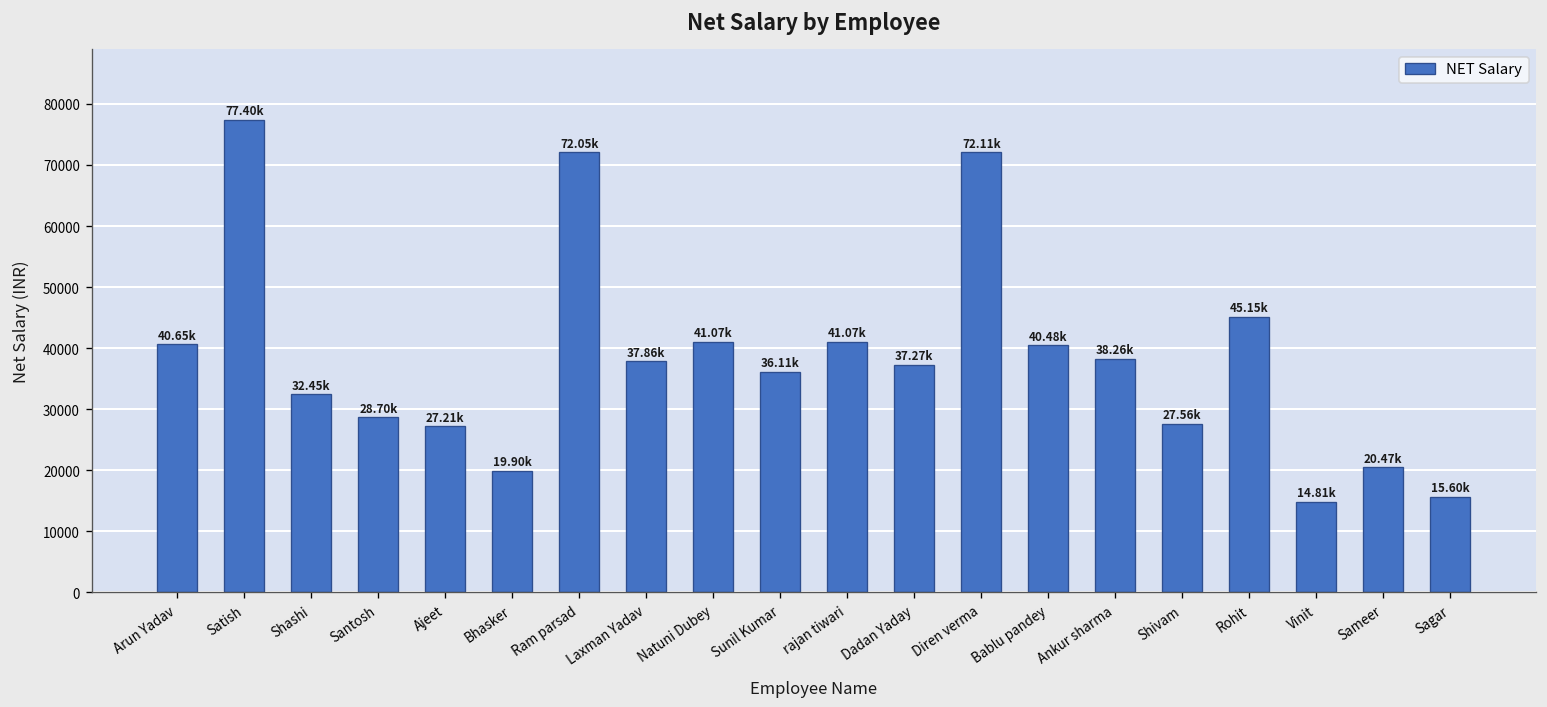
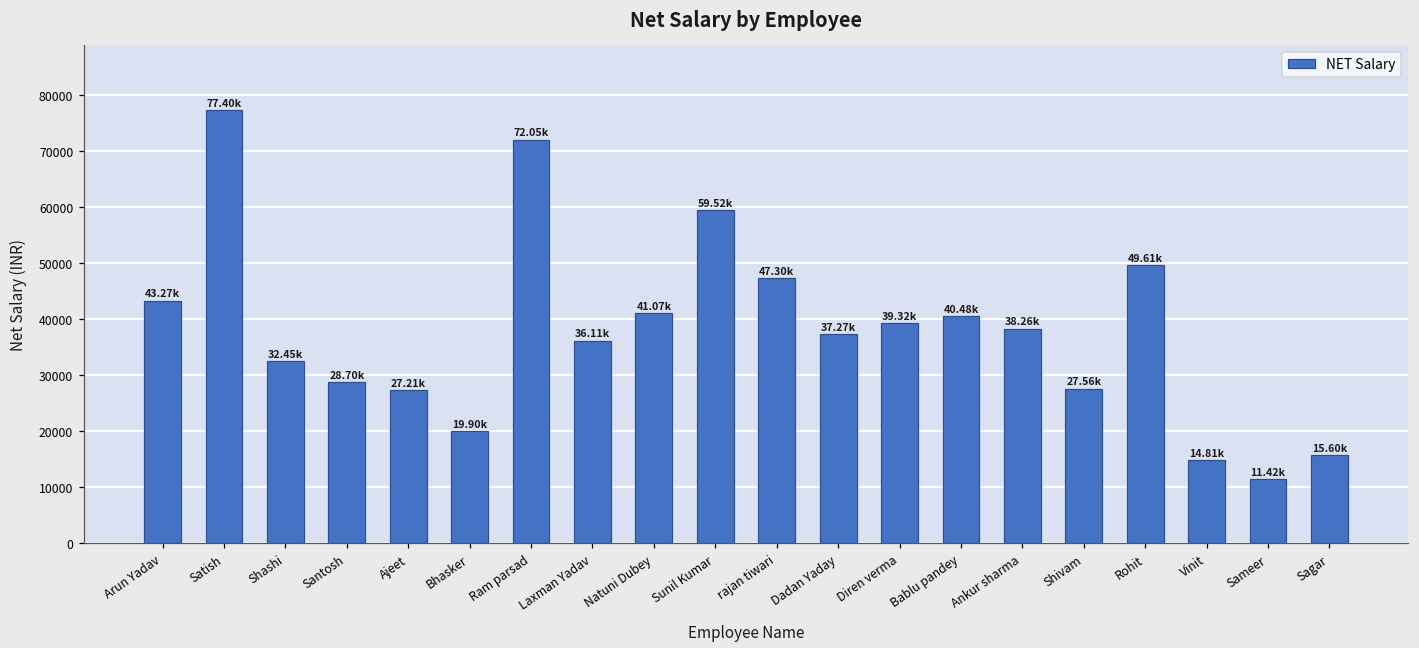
  {
-   "Arun Yadav": "40.65k",
+   "Arun Yadav": "43.27k",
    "Satish": "77.40k",
    "Shashi": "32.45k",
    "Santosh": "28.70k",
    "Ajeet": "27.21k",
    "Bhasker": "19.90k",
    "Ram parsad": "72.05k",
-   "Laxman Yadav": "37.86k",
+   "Laxman Yadav": "36.11k",
    "Natuni Dubey": "41.07k",
-   "Sunil Kumar": "36.11k",
-   "rajan tiwari": "41.07k",
+   "Sunil Kumar": "59.52k",
+   "rajan tiwari": "47.30k",
    "Dadan Yaday": "37.27k",
-   "Diren verma": "72.11k",
+   "Diren verma": "39.32k",
    "Bablu pandey": "40.48k",
    "Ankur sharma": "38.26k",
    "Shivam": "27.56k",
-   "Rohit": "45.15k",
+   "Rohit": "49.61k",
    "Vinit": "14.81k",
-   "Sameer": "20.47k",
+   "Sameer": "11.42k",
    "Sagar": "15.60k"
  }
